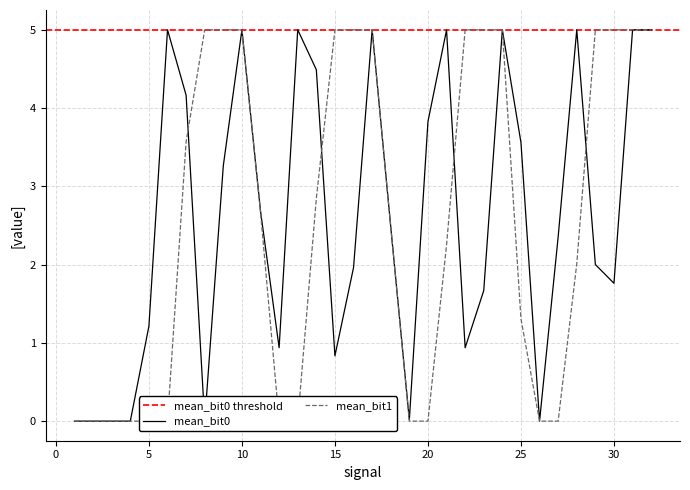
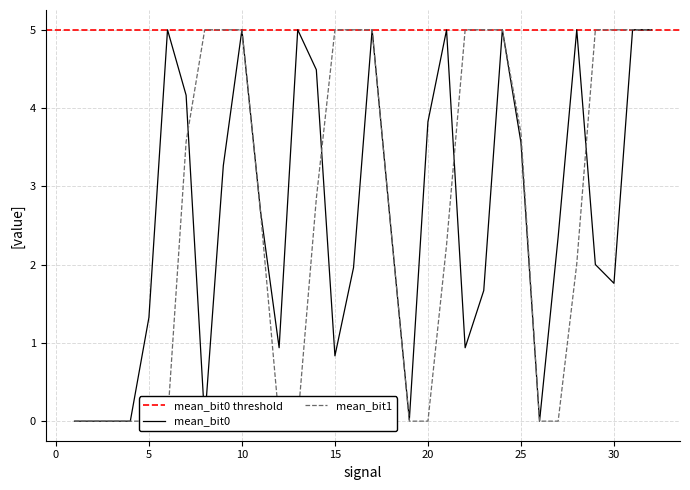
  {
    "mean_bit0": {
-     "5": 1.2,
+     "5": 1.3,
      "15": 0.8,
      "20": 3.8,
      "25": 3.6,
      "30": 1.8
    },
    "mean_bit1": {
      "15": 5.0,
      "20": 0.0,
-     "25": 1.3,
+     "25": 3.7,
      "30": 5.0
    }
  }
